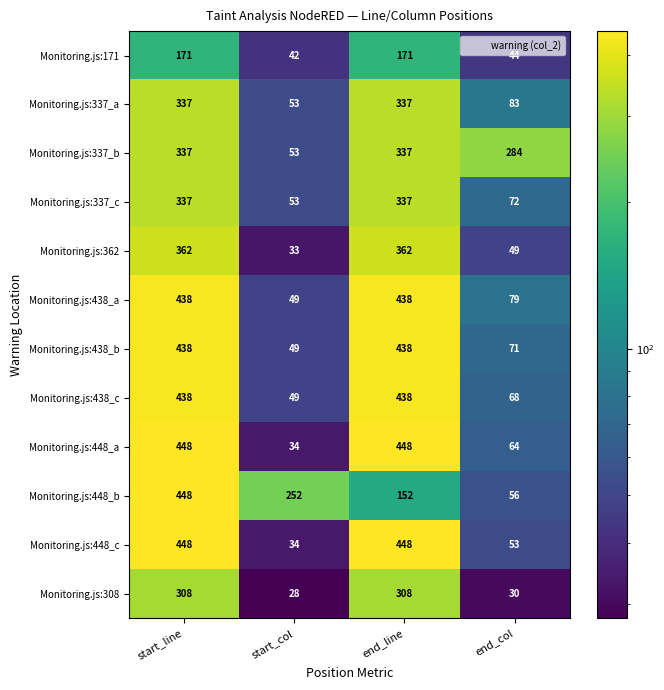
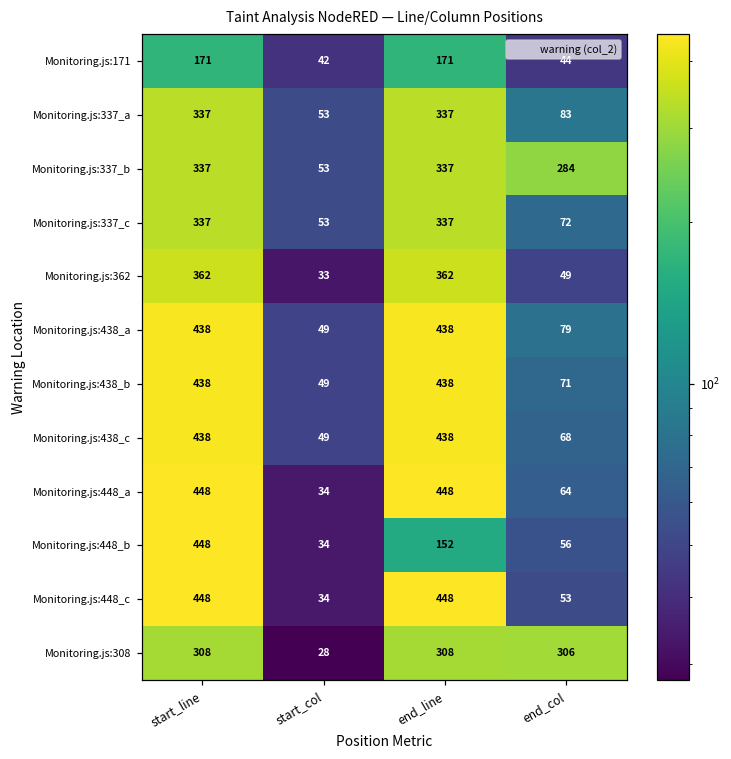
  {
    "Monitoring.js:171": {
      "start_line": 171,
      "start_col": 42,
      "end_line": 171
    },
    "Monitoring.js:337_a": {
      "start_line": 337,
      "start_col": 53,
      "end_line": 337,
      "end_col": 83
    },
    "Monitoring.js:337_b": {
      "start_line": 337,
      "start_col": 53,
      "end_line": 337,
      "end_col": 284
    },
    "Monitoring.js:337_c": {
      "start_line": 337,
      "start_col": 53,
      "end_line": 337,
      "end_col": 72
    },
    "Monitoring.js:362": {
      "start_line": 362,
      "start_col": 33,
      "end_line": 362,
      "end_col": 49
    },
    "Monitoring.js:438_a": {
      "start_line": 438,
      "start_col": 49,
      "end_line": 438,
      "end_col": 79
    },
    "Monitoring.js:438_b": {
      "start_line": 438,
      "start_col": 49,
      "end_line": 438,
      "end_col": 71
    },
    "Monitoring.js:438_c": {
      "start_line": 438,
      "start_col": 49,
      "end_line": 438,
      "end_col": 68
    },
    "Monitoring.js:448_a": {
      "start_line": 448,
      "start_col": 34,
      "end_line": 448,
      "end_col": 64
    },
    "Monitoring.js:448_b": {
      "start_line": 448,
-     "start_col": 252,
+     "start_col": 34,
      "end_line": 152,
      "end_col": 56
    },
    "Monitoring.js:448_c": {
      "start_line": 448,
      "start_col": 34,
      "end_line": 448,
      "end_col": 53
    },
    "Monitoring.js:308": {
      "start_line": 308,
      "start_col": 28,
      "end_line": 308,
-     "end_col": 30
+     "end_col": 306
    }
  }
